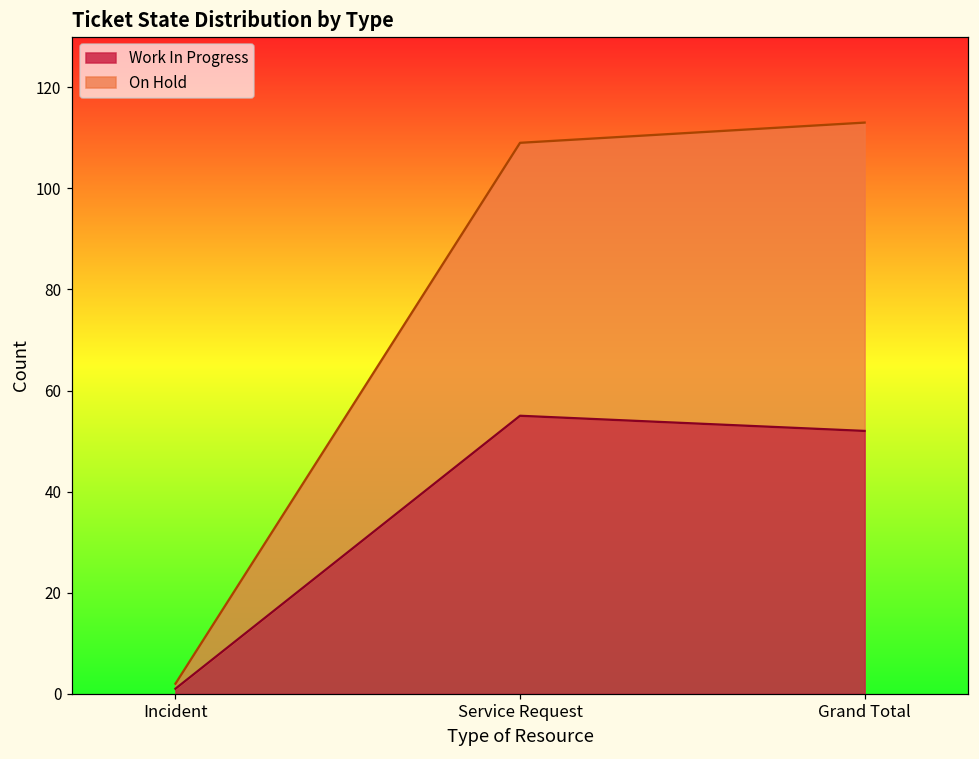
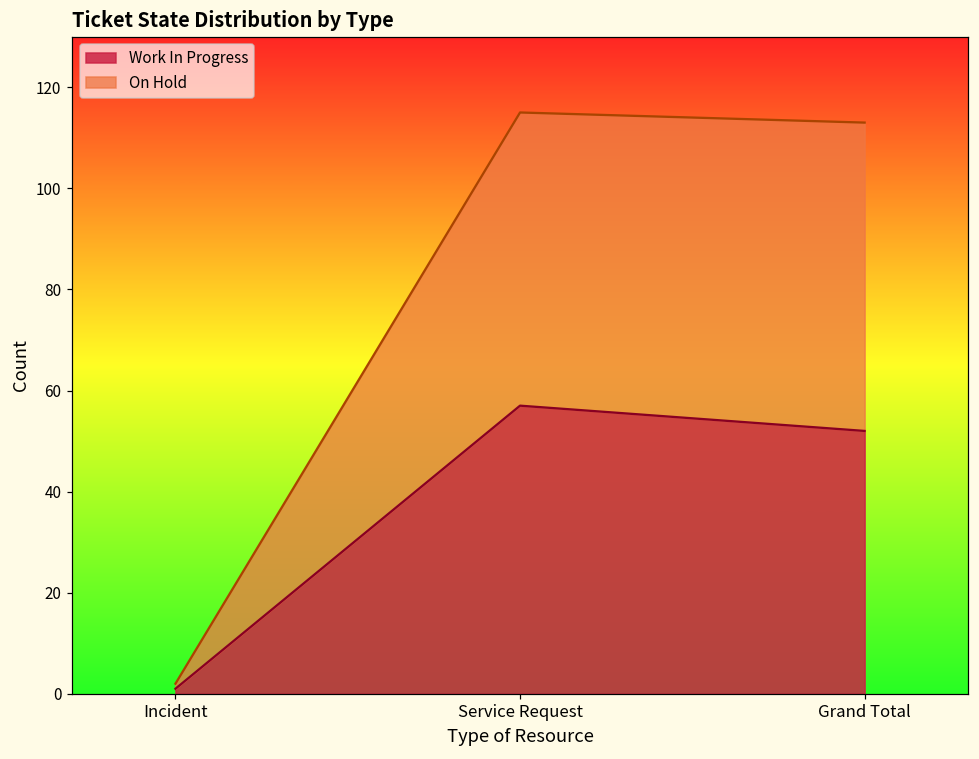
  {
    "Work In Progress": {
      "Incident": 1,
-     "Service Request": 55,
+     "Service Request": 57,
      "Grand Total": 52
    },
    "On Hold": {
      "Incident": 1,
-     "Service Request": 54,
+     "Service Request": 58,
      "Grand Total": 61
    }
  }
